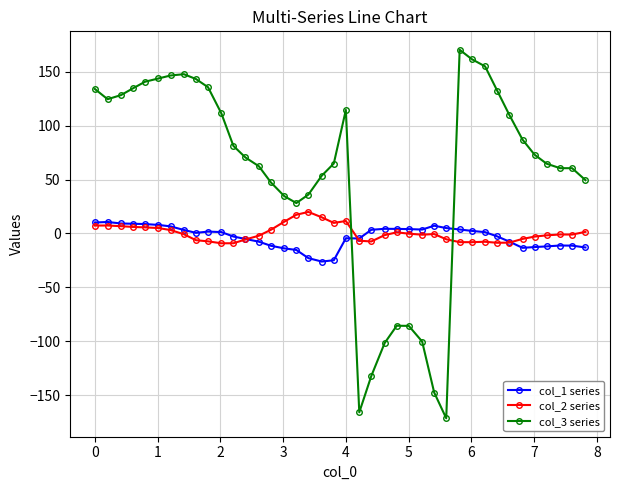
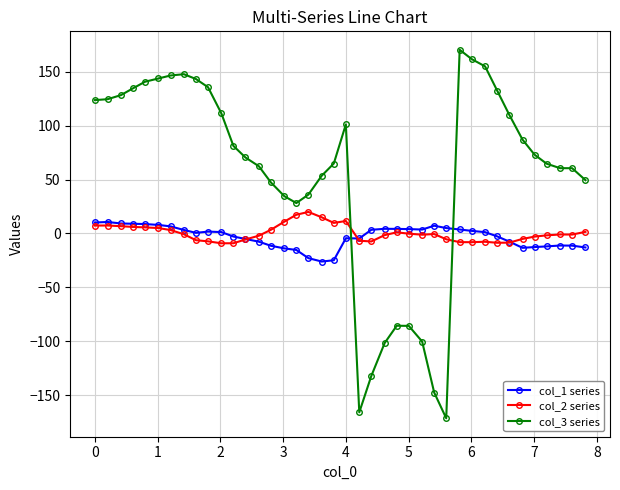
  {
    "col_1 series": {
      "0": 10,
      "4": -4
    },
    "col_2 series": {
      "0": 7,
      "4": 12
    },
    "col_3 series": {
-     "0": 134,
-     "4": 114
+     "0": 124,
+     "4": 101
    }
  }
